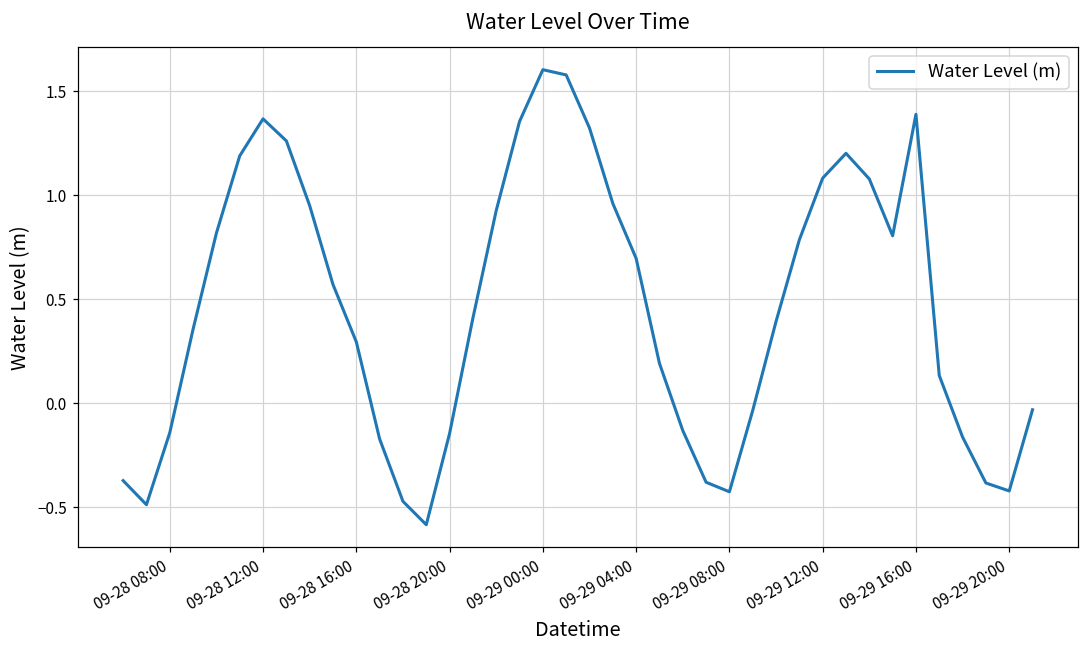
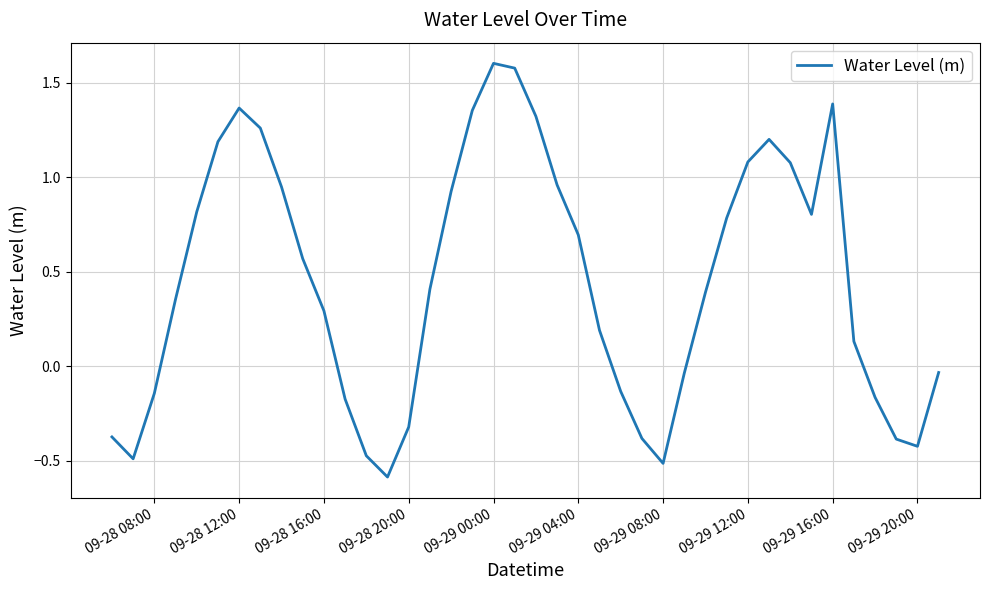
  {
    "09-28 08:00": -0.14,
    "09-28 12:00": 1.37,
    "09-28 16:00": 0.29,
-   "09-28 20:00": -0.15,
+   "09-28 20:00": -0.32,
    "09-29 00:00": 1.60,
    "09-29 04:00": 0.70,
-   "09-29 08:00": -0.43,
+   "09-29 08:00": -0.51,
    "09-29 12:00": 1.08,
    "09-29 16:00": 1.39,
    "09-29 20:00": -0.42
  }
